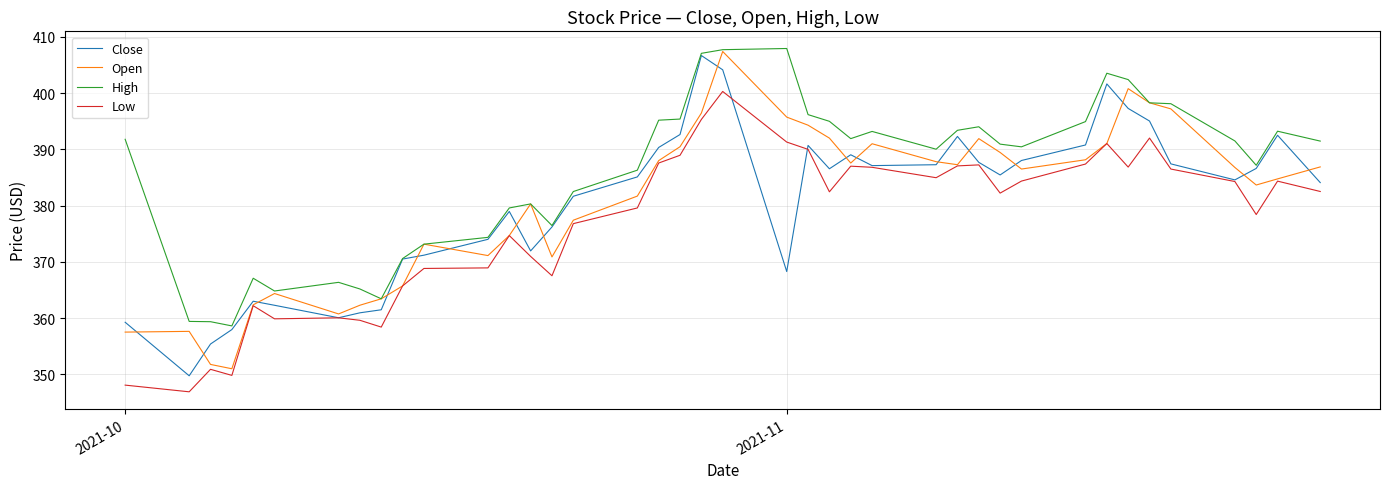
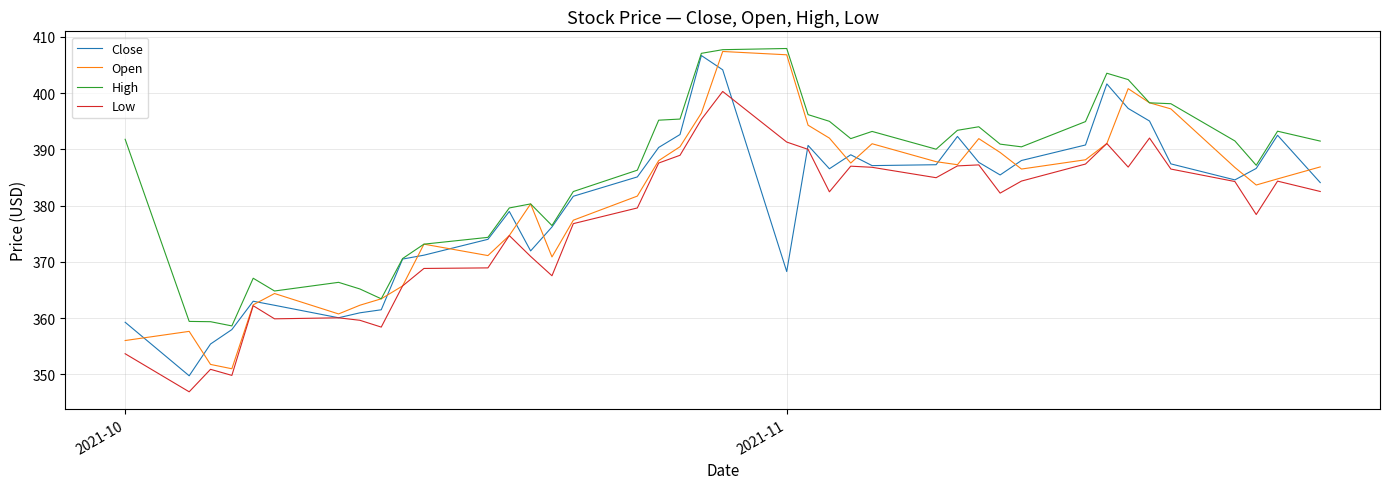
  {
    "Close": {
      "2021-10": 359,
      "2021-11": 368
    },
    "Open": {
-     "2021-10": 358,
-     "2021-11": 396
+     "2021-10": 356,
+     "2021-11": 407
    },
    "High": {
      "2021-10": 392,
      "2021-11": 408
    },
    "Low": {
-     "2021-10": 348,
+     "2021-10": 354,
      "2021-11": 391
    }
  }
